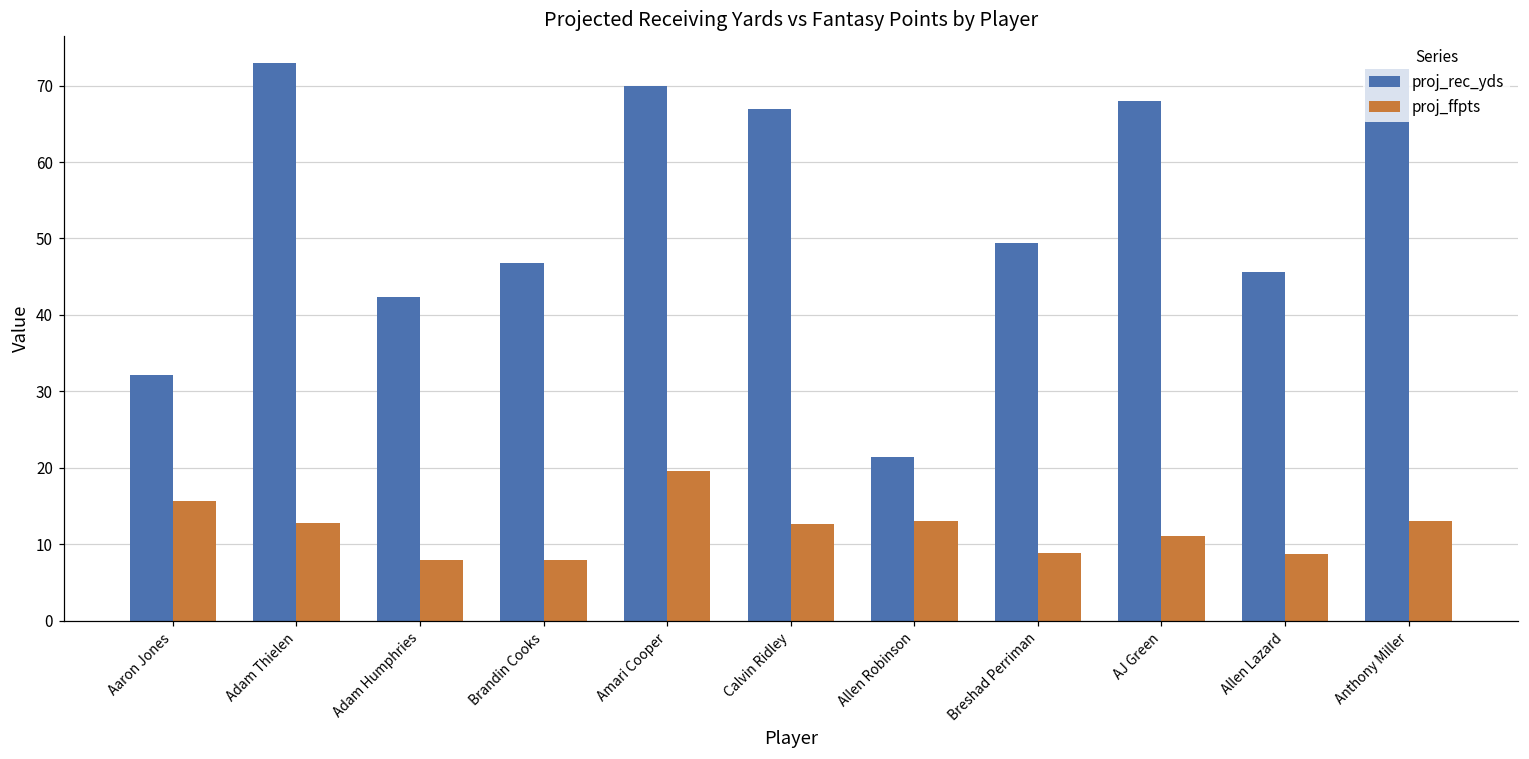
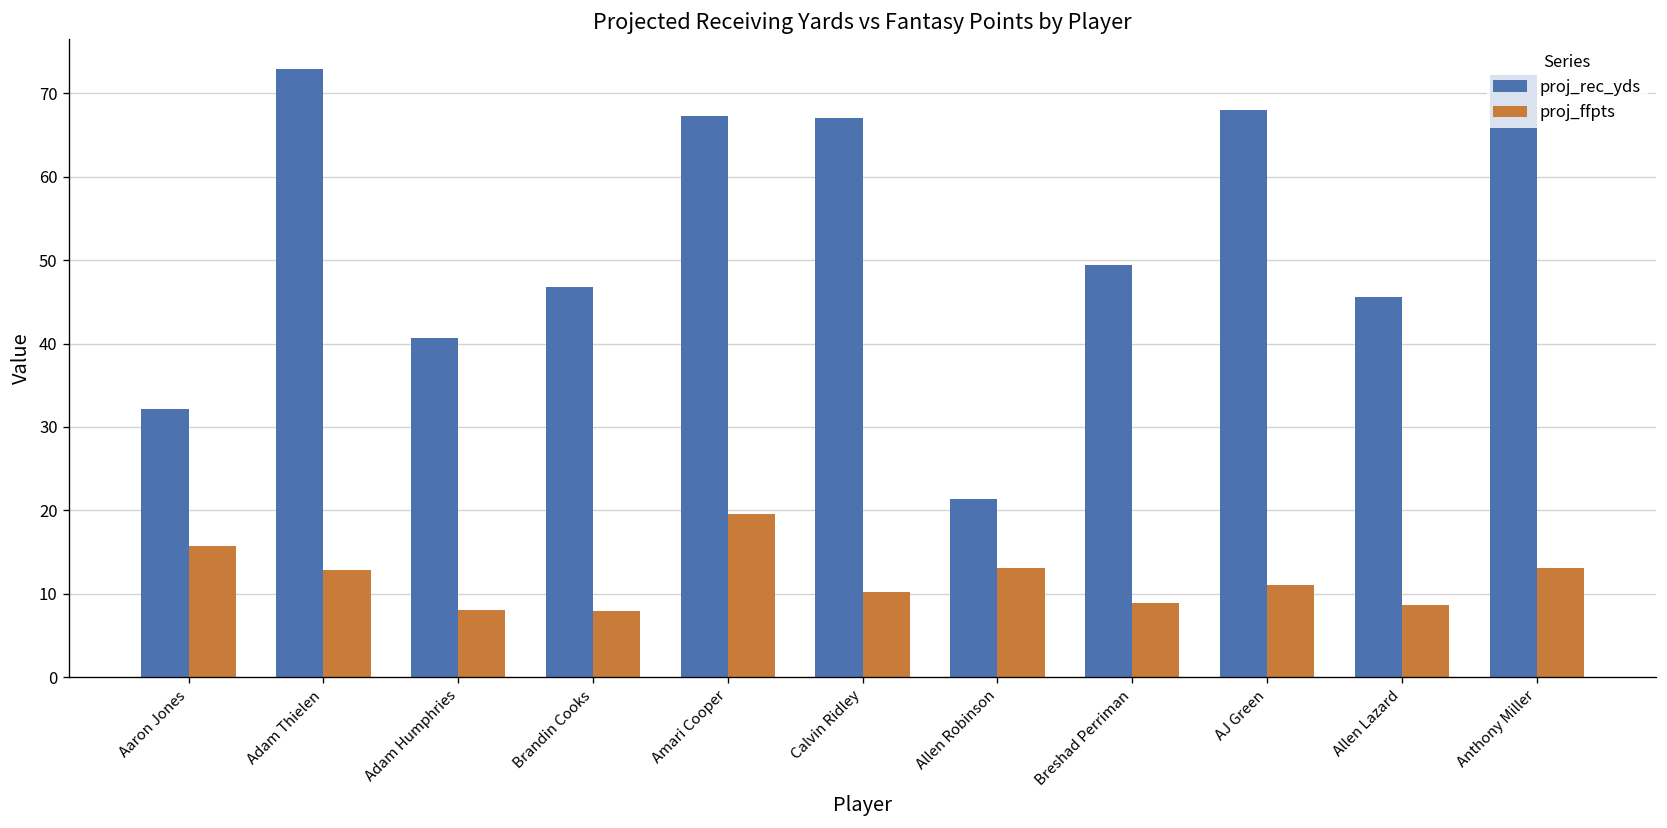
  {
    "proj_rec_yds": {
      "Aaron Jones": 32,
      "Adam Thielen": 73,
-     "Adam Humphries": 42,
+     "Adam Humphries": 41,
      "Brandin Cooks": 47,
-     "Amari Cooper": 70,
+     "Amari Cooper": 67,
      "Calvin Ridley": 67,
      "Allen Robinson": 21,
      "Breshad Perriman": 49,
      "AJ Green": 68,
      "Allen Lazard": 46
    },
    "proj_ffpts": {
      "Aaron Jones": 16,
      "Adam Thielen": 13,
      "Adam Humphries": 8,
      "Brandin Cooks": 8,
      "Amari Cooper": 20,
-     "Calvin Ridley": 13,
+     "Calvin Ridley": 10,
      "Allen Robinson": 13,
      "Breshad Perriman": 9,
      "AJ Green": 11,
      "Allen Lazard": 9,
      "Anthony Miller": 13
    }
  }
